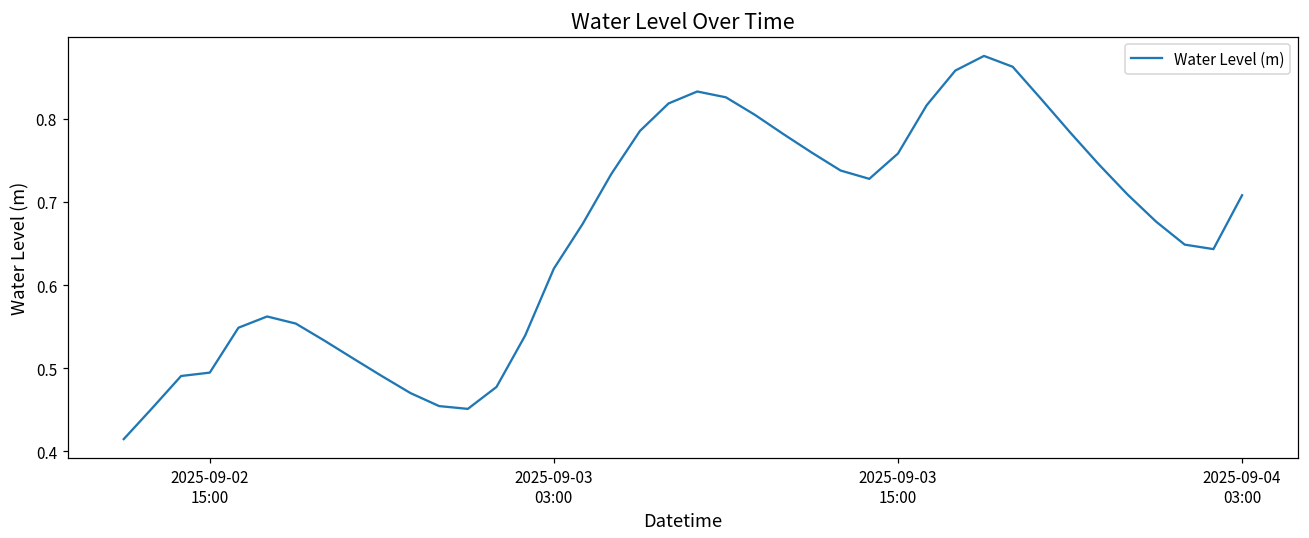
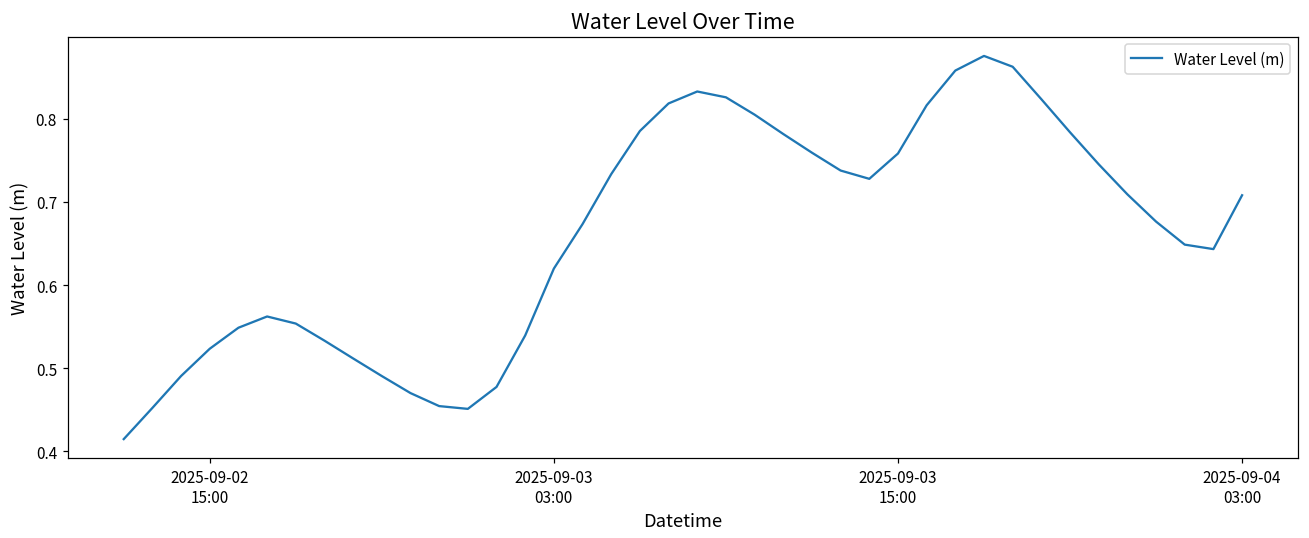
  {
-   "2025-09-02 15:00": 0.49,
+   "2025-09-02 15:00": 0.52,
    "2025-09-03 03:00": 0.62,
    "2025-09-03 15:00": 0.76,
    "2025-09-04 03:00": 0.71
  }
